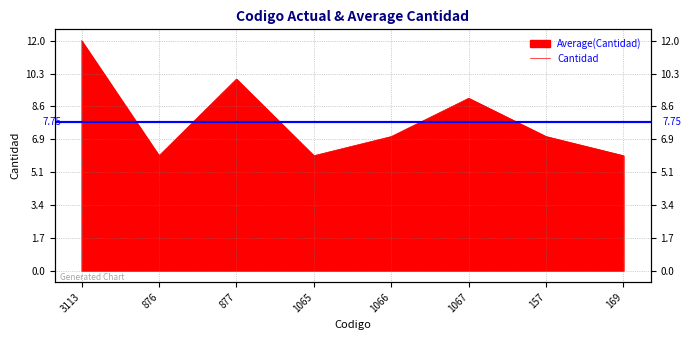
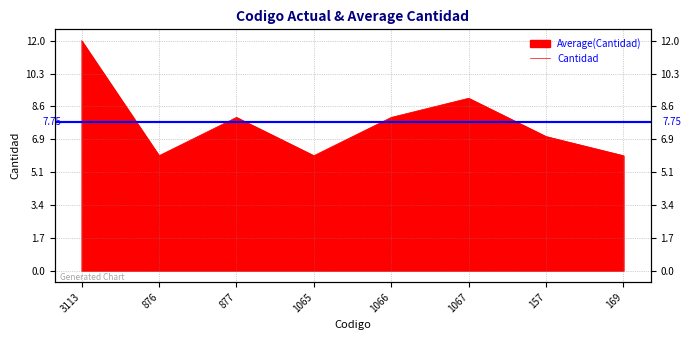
  {
    "3113": 12,
    "876": 6,
-   "877": 10,
+   "877": 8,
    "1065": 6,
-   "1066": 7,
+   "1066": 8,
    "1067": 9,
    "157": 7,
    "169": 6
  }
